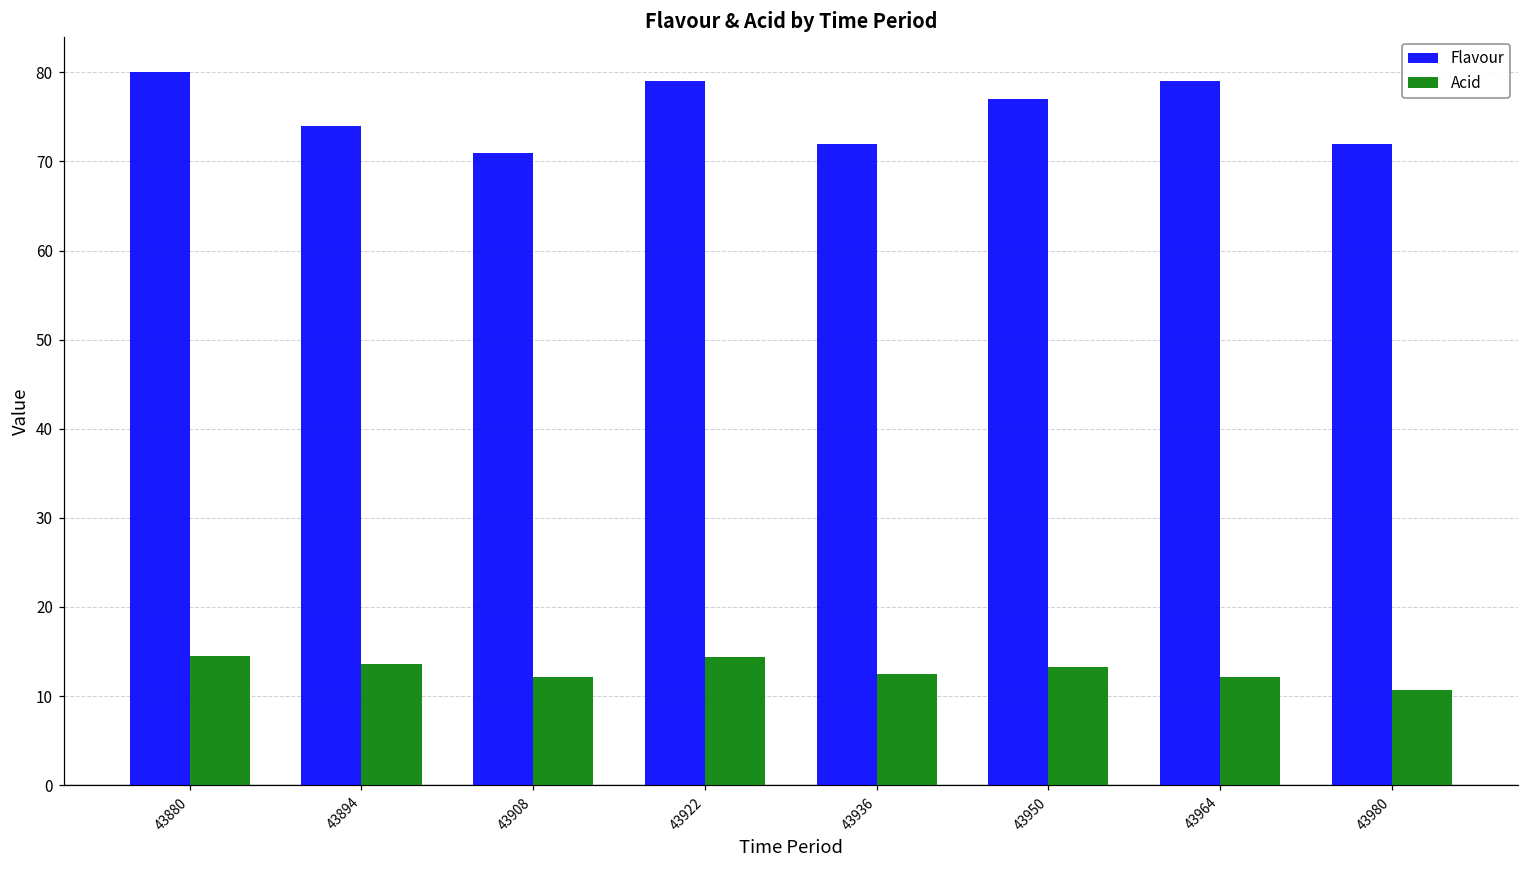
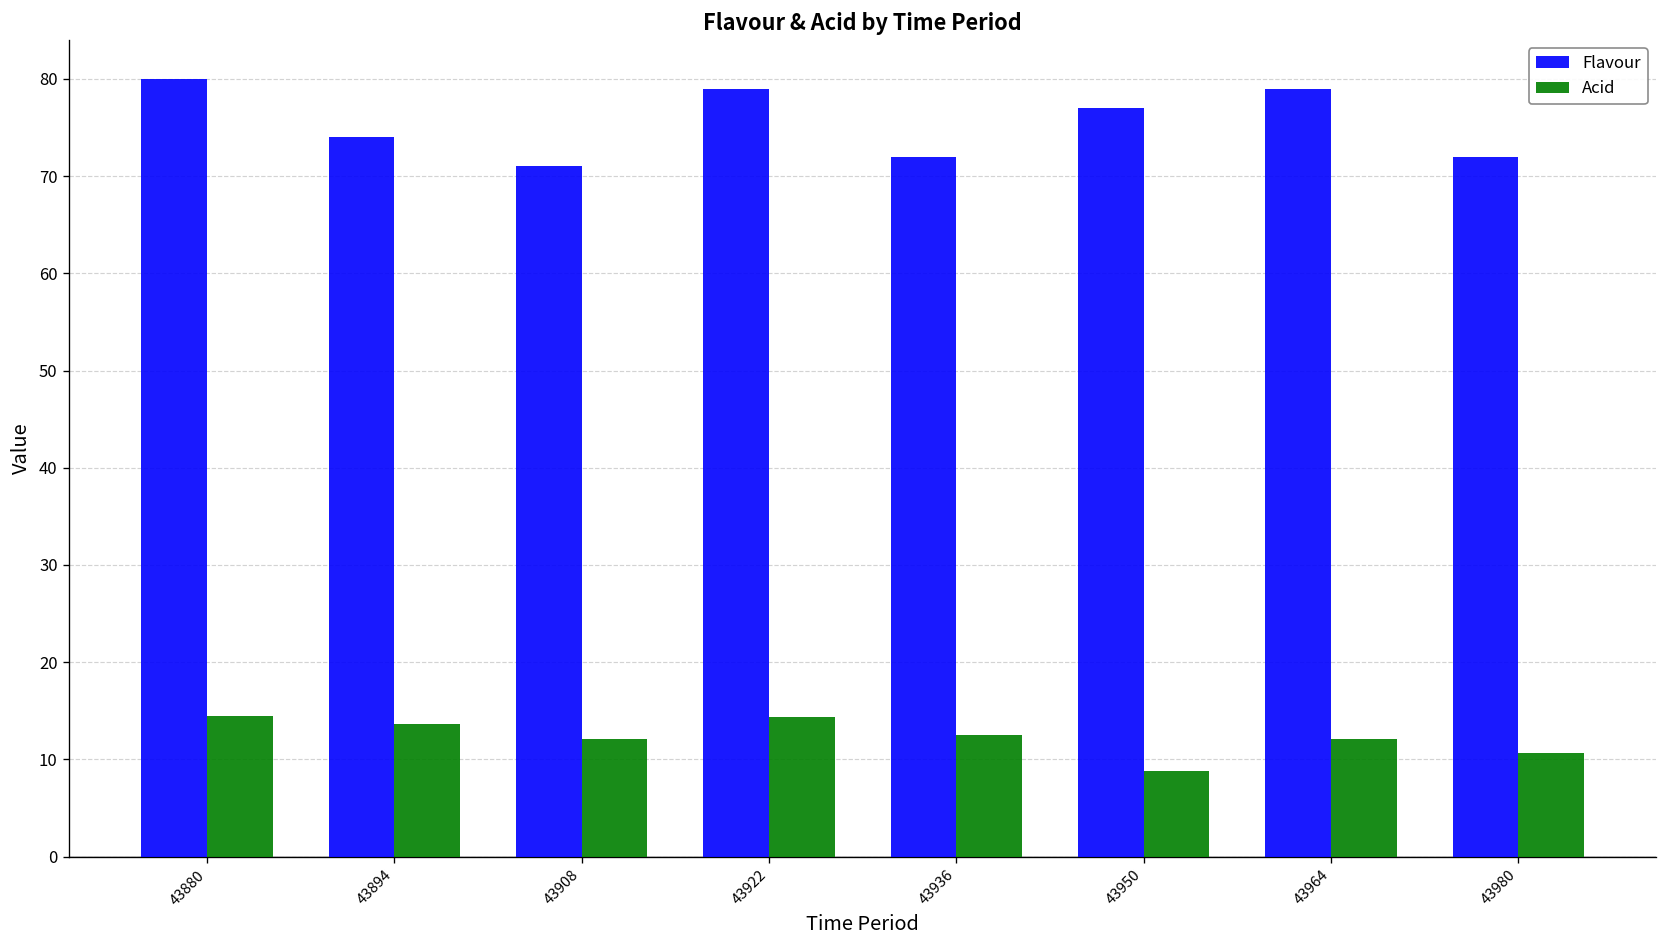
  {
    "Flavour": {
      "43880": 80,
      "43894": 74,
      "43908": 71,
      "43922": 79,
      "43936": 72,
      "43950": 77,
      "43964": 79,
      "43980": 72
    },
    "Acid": {
      "43880": 15,
      "43894": 14,
      "43908": 12,
      "43922": 14,
      "43936": 13,
-     "43950": 13,
+     "43950": 9,
      "43964": 12,
      "43980": 11
    }
  }
